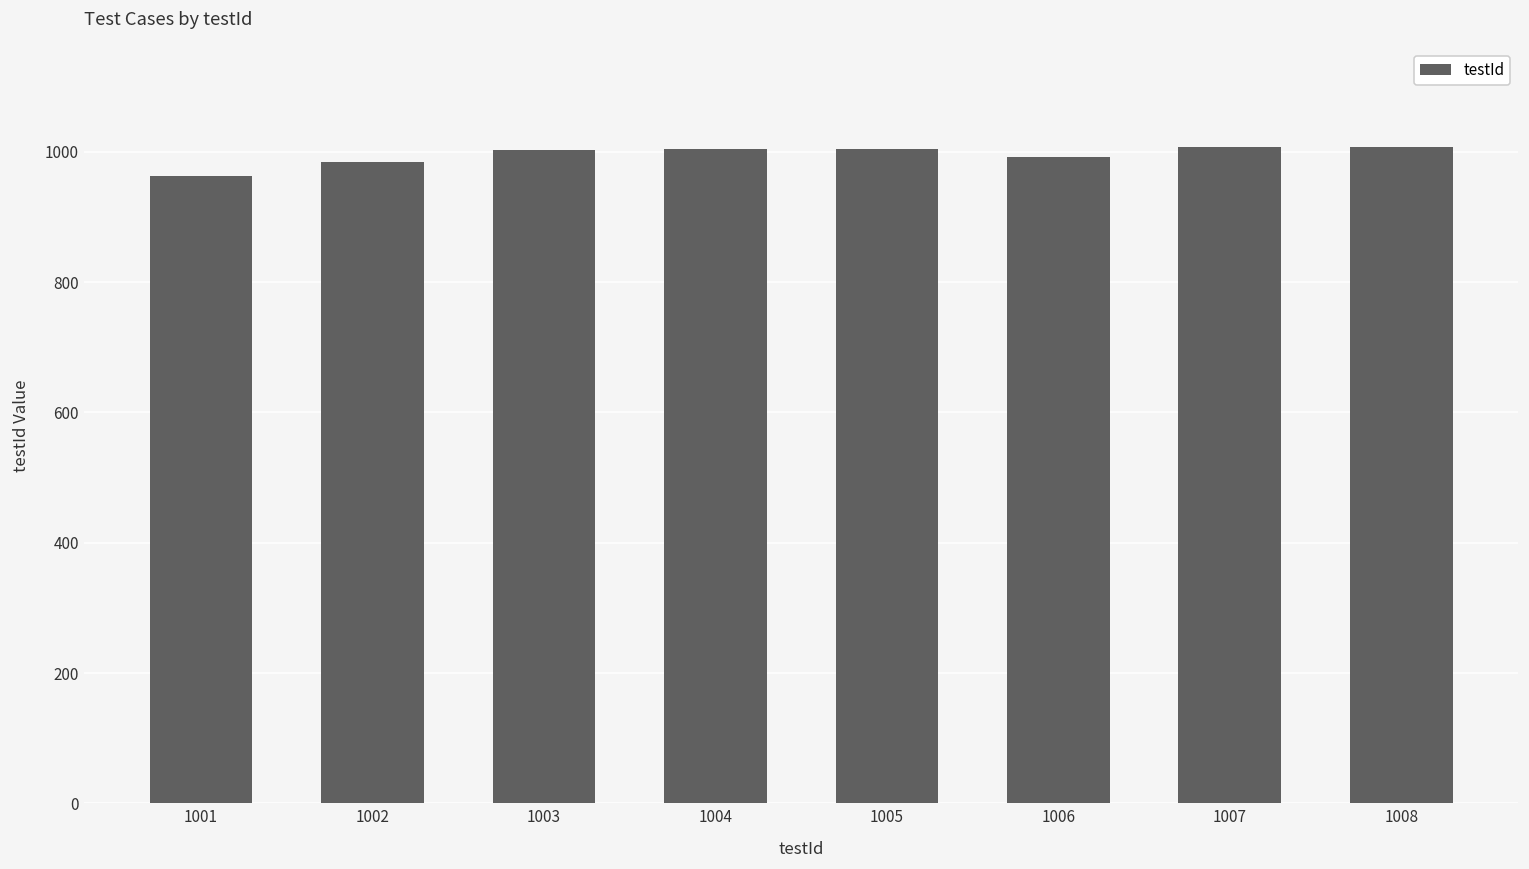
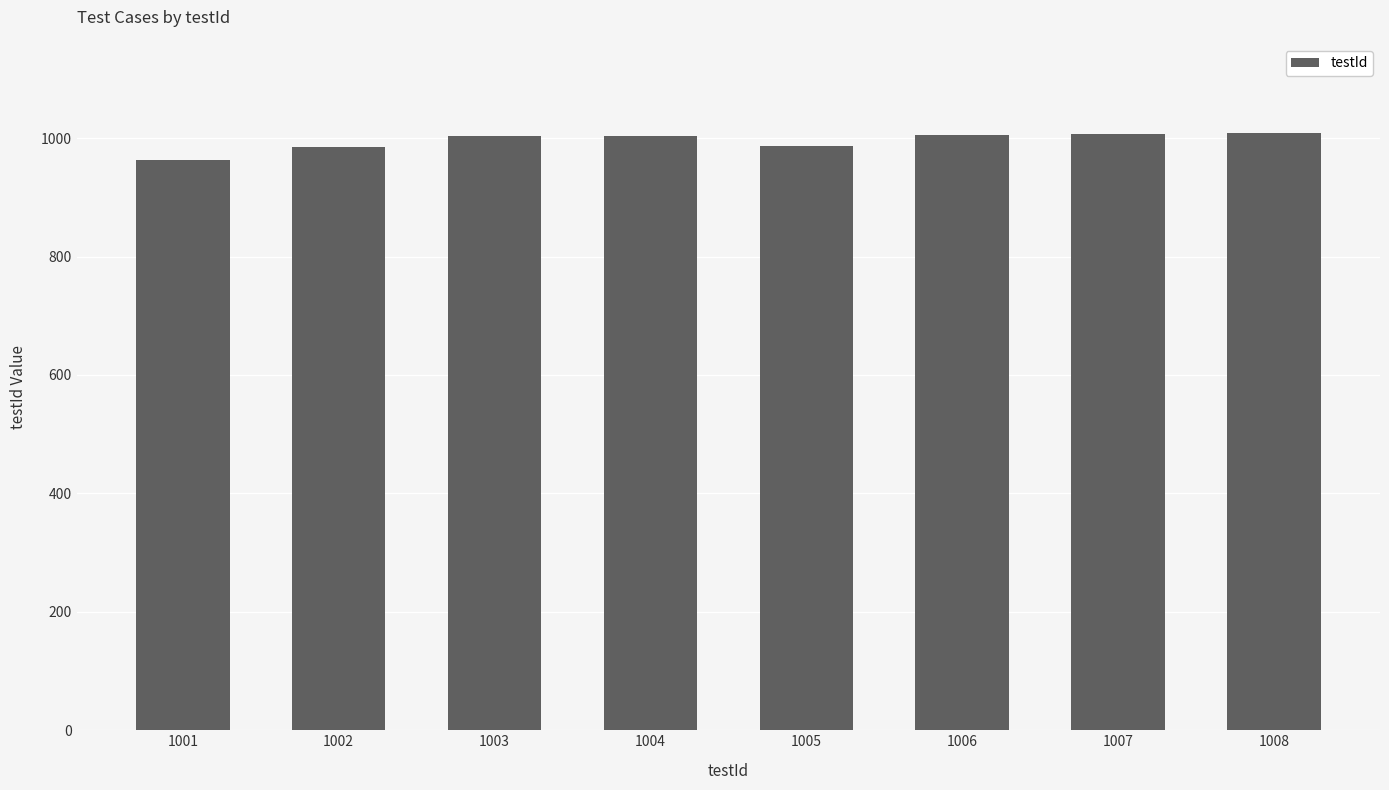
  {
    "1001": 960,
    "1002": 990,
    "1003": 1000,
    "1004": 1000,
-   "1005": 1010,
-   "1006": 990,
+   "1005": 990,
+   "1006": 1010,
    "1007": 1010,
    "1008": 1010
  }
